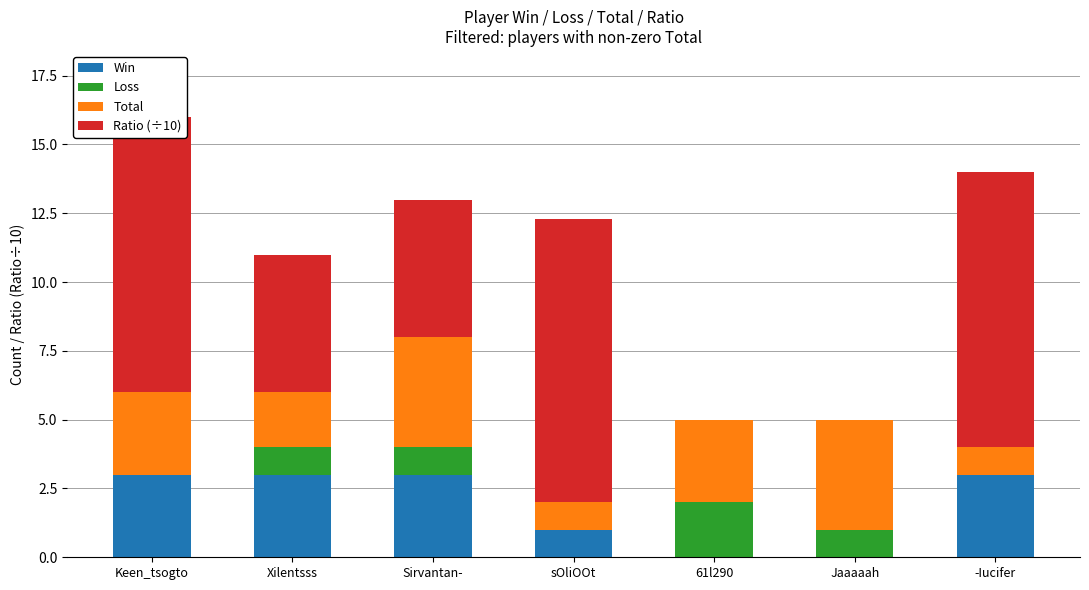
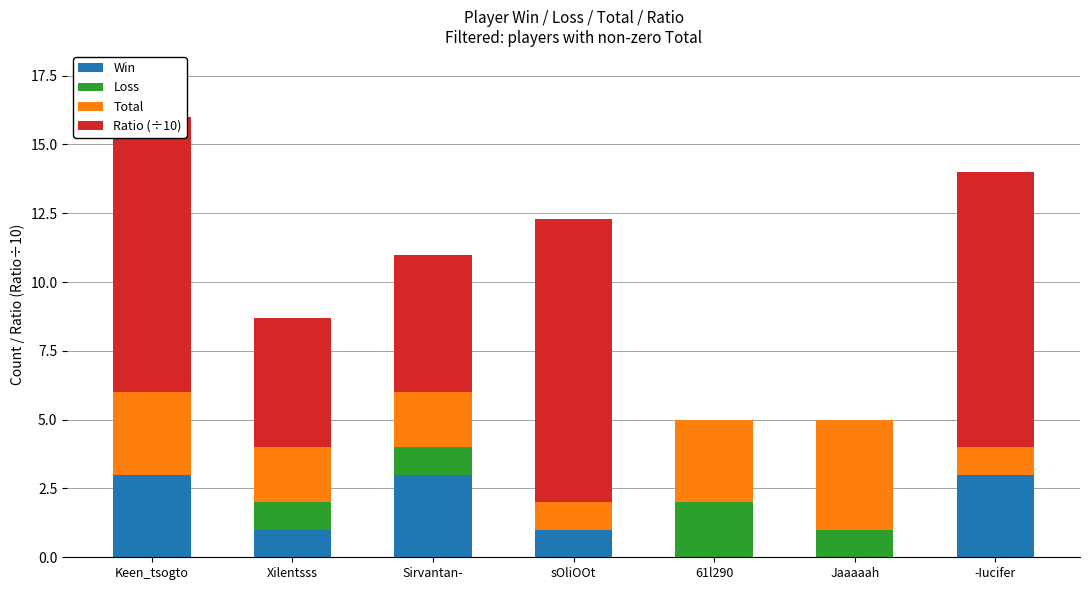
  {
    "Win": {
      "Keen_tsogto": 3,
-     "Xilentsss": 3,
+     "Xilentsss": 1,
      "Sirvantan-": 3,
      "sOliOOt": 1,
      "61l290": 0,
      "Jaaaaah": 0,
      "-Iucifer": 3
    },
    "Total": {
      "Keen_tsogto": 3,
      "Xilentsss": 2,
-     "Sirvantan-": 4,
+     "Sirvantan-": 2,
      "sOliOOt": 1,
      "61l290": 3,
      "Jaaaaah": 4,
      "-Iucifer": 1
    },
    "Ratio (÷10)": {
-     "Xilentsss": 5.0,
+     "Xilentsss": 4.7,
      "Sirvantan-": 5.0,
      "sOliOOt": 10.3,
      "61l290": 0.0,
      "Jaaaaah": 0.0,
      "-Iucifer": 10.0
    }
  }
